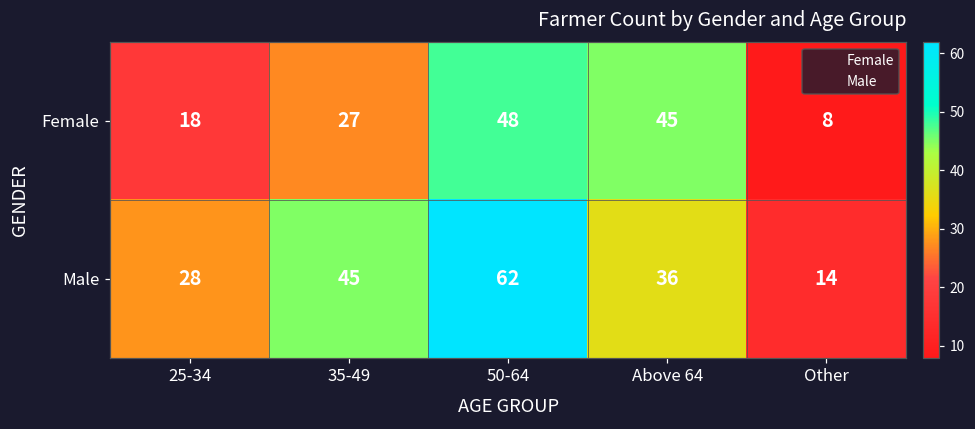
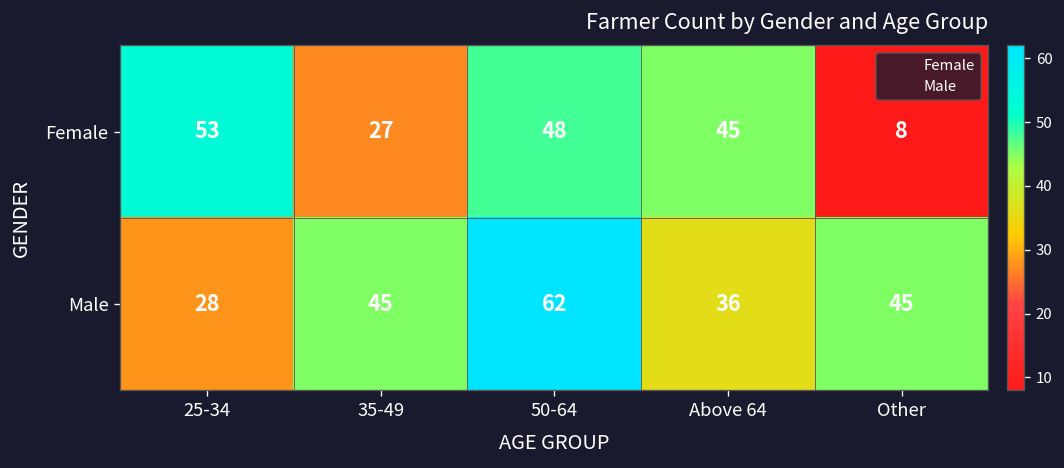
  {
    "Female": {
-     "25-34": 18,
+     "25-34": 53,
      "35-49": 27,
      "50-64": 48,
      "Above 64": 45,
      "Other": 8
    },
    "Male": {
      "25-34": 28,
      "35-49": 45,
      "50-64": 62,
      "Above 64": 36,
-     "Other": 14
+     "Other": 45
    }
  }
